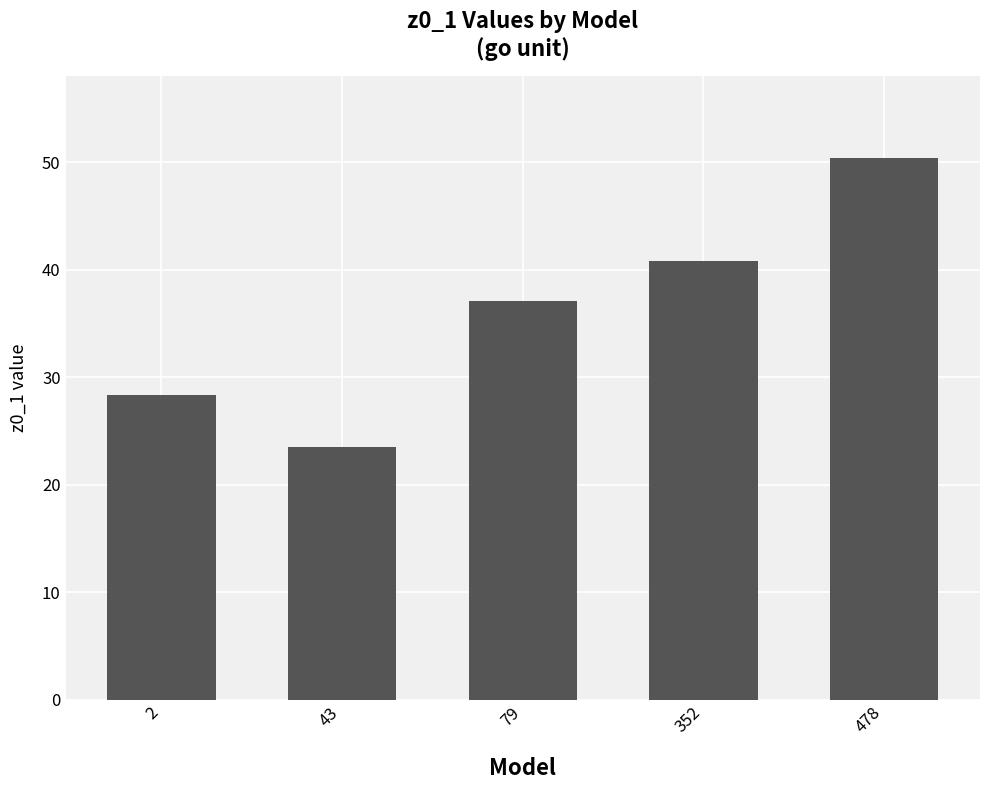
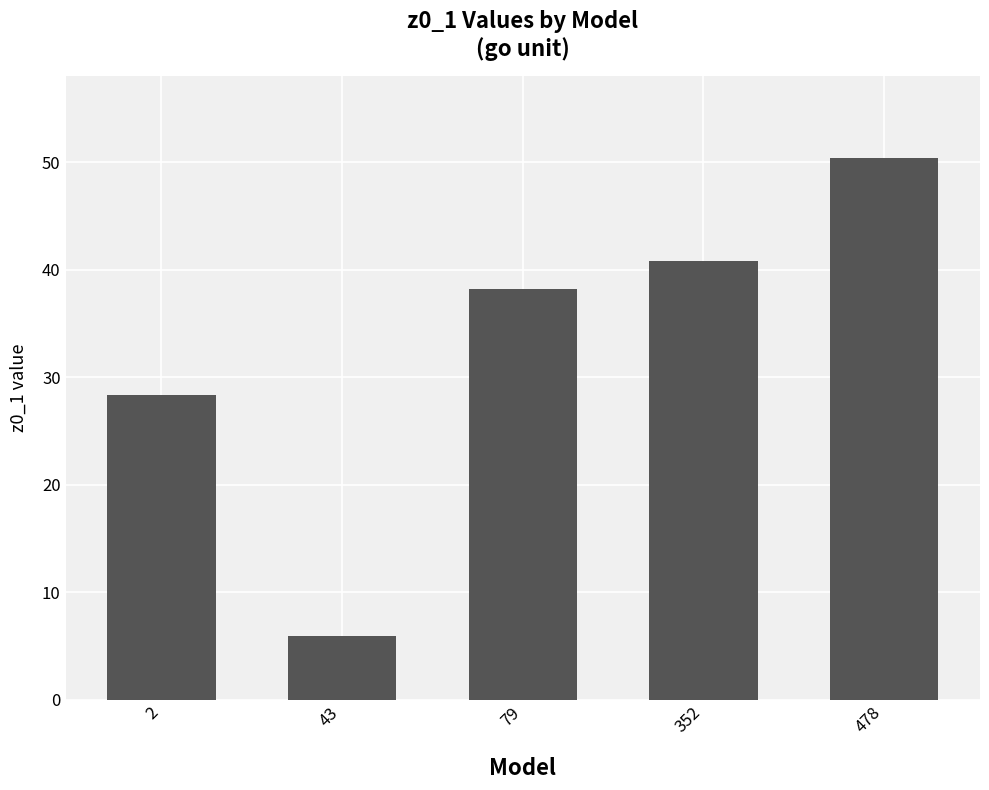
  {
    "2": 28.3,
-   "43": 23.5,
-   "79": 37.1,
+   "43": 5.9,
+   "79": 38.2,
    "352": 40.8,
    "478": 50.4
  }
